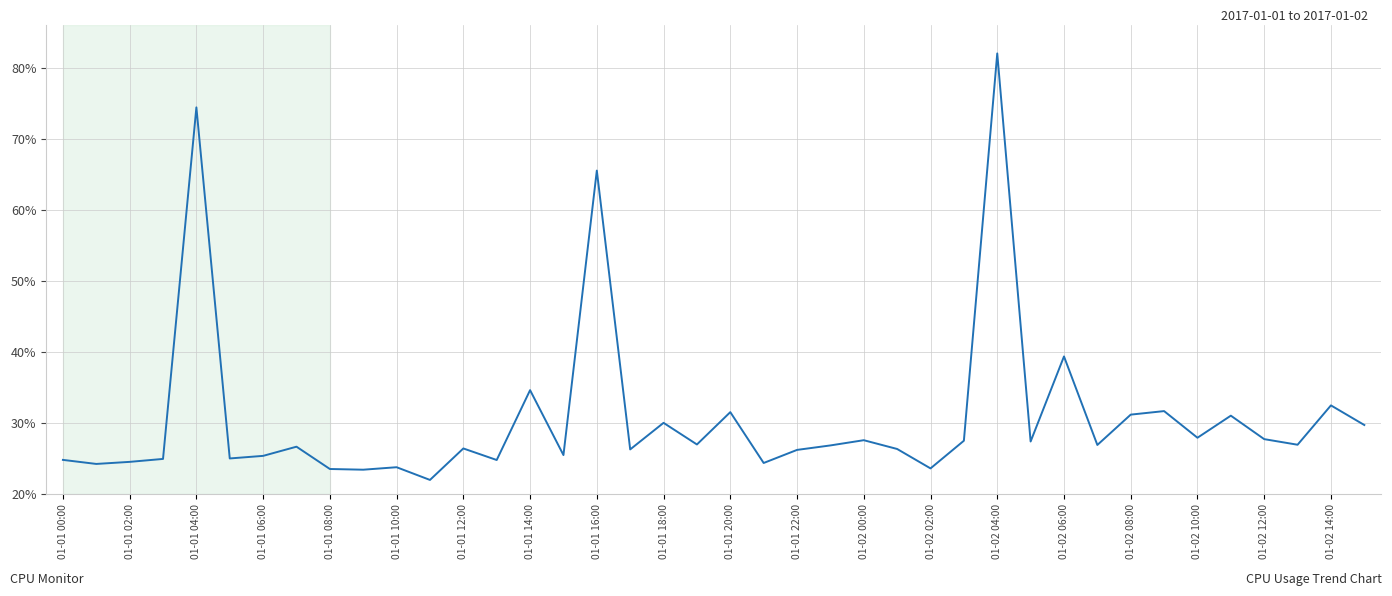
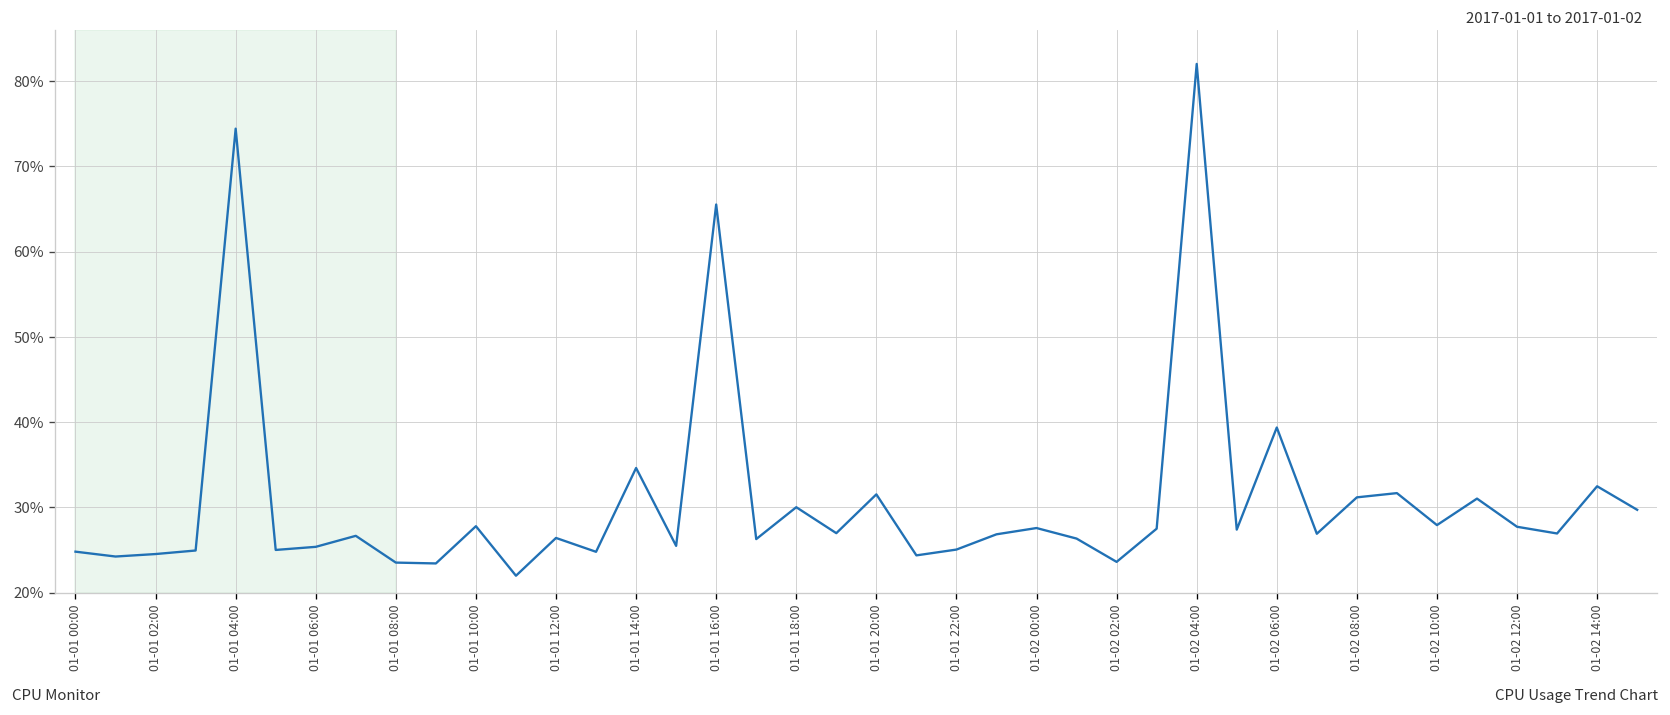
  {
    "01-01 00:00": "25%",
    "01-01 02:00": "25%",
    "01-01 04:00": "74%",
    "01-01 06:00": "25%",
    "01-01 08:00": "24%",
-   "01-01 10:00": "24%",
+   "01-01 10:00": "28%",
    "01-01 12:00": "26%",
    "01-01 14:00": "35%",
    "01-01 16:00": "66%",
    "01-01 18:00": "30%",
    "01-01 20:00": "32%",
-   "01-01 22:00": "26%",
+   "01-01 22:00": "25%",
    "01-02 00:00": "28%",
    "01-02 02:00": "24%",
    "01-02 04:00": "82%",
    "01-02 06:00": "39%",
    "01-02 08:00": "31%",
    "01-02 10:00": "28%",
    "01-02 12:00": "28%",
    "01-02 14:00": "32%"
  }
